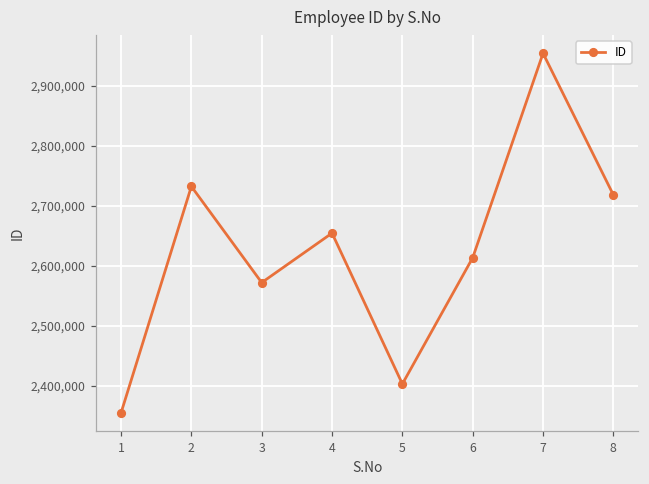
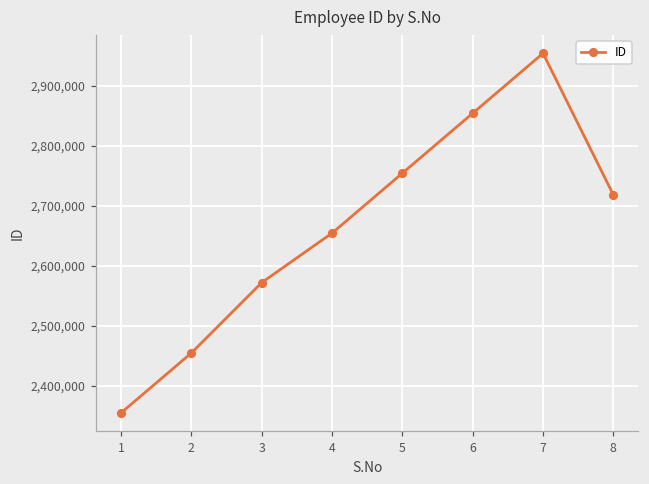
  {
    "1": "2,350,000",
-   "2": "2,730,000",
+   "2": "2,450,000",
    "3": "2,570,000",
    "4": "2,650,000",
-   "5": "2,400,000",
-   "6": "2,610,000",
+   "5": "2,750,000",
+   "6": "2,850,000",
    "7": "2,950,000",
    "8": "2,720,000"
  }
